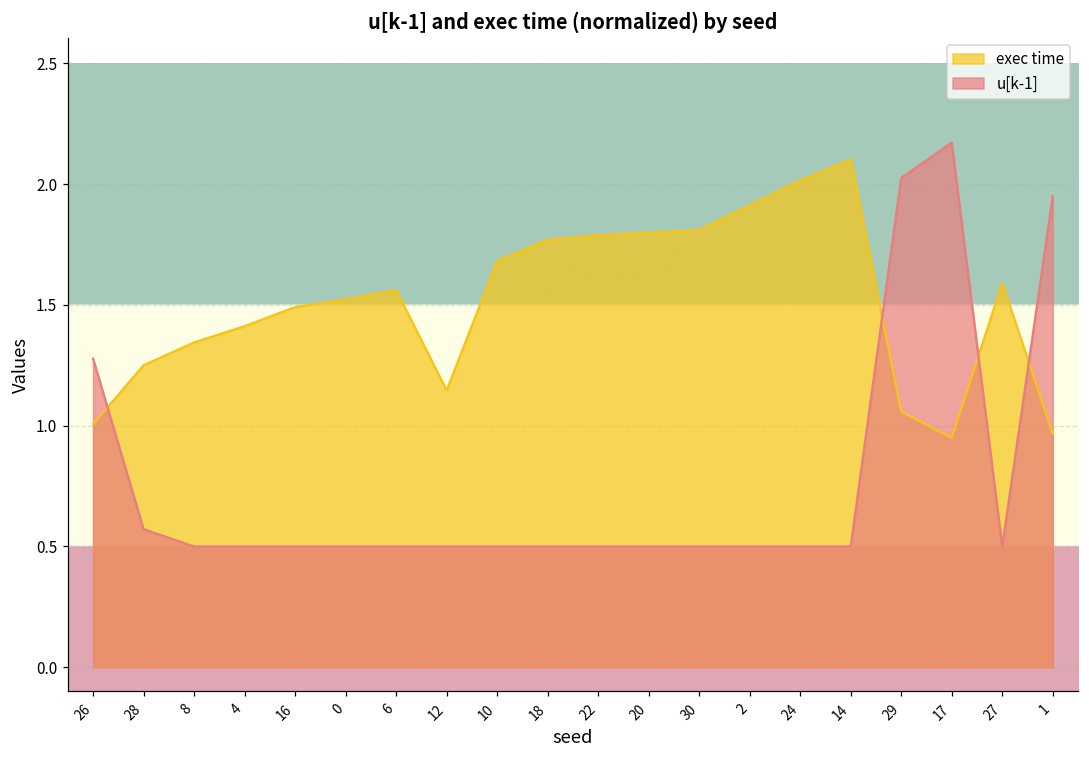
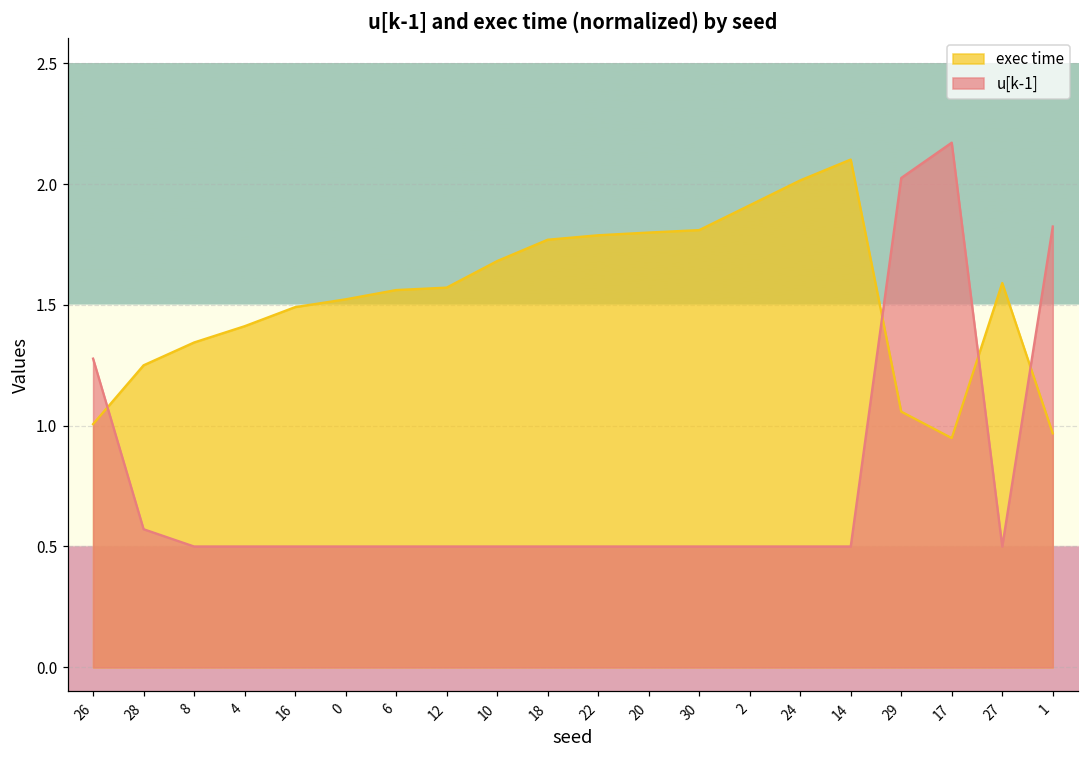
  {
    "exec time": {
      "26": 1.01,
      "28": 1.25,
      "8": 1.34,
      "4": 1.41,
      "16": 1.49,
      "0": 1.52,
      "6": 1.56,
-     "12": 1.15,
+     "12": 1.57,
      "10": 1.68,
      "18": 1.77,
      "22": 1.79,
      "20": 1.80,
      "30": 1.81,
      "2": 1.91,
      "24": 2.02,
      "14": 2.10,
      "29": 1.06,
      "17": 0.95,
      "27": 1.59,
      "1": 0.97
    },
    "u[k-1]": {
      "26": 1.28,
      "28": 0.57,
      "8": 0.50,
      "4": 0.50,
      "16": 0.50,
      "0": 0.50,
      "6": 0.50,
      "12": 0.50,
      "10": 0.50,
      "18": 0.50,
      "22": 0.50,
      "20": 0.50,
      "30": 0.50,
      "2": 0.50,
      "24": 0.50,
      "14": 0.50,
      "29": 2.03,
      "17": 2.17,
      "27": 0.50,
-     "1": 1.95
+     "1": 1.82
    }
  }
